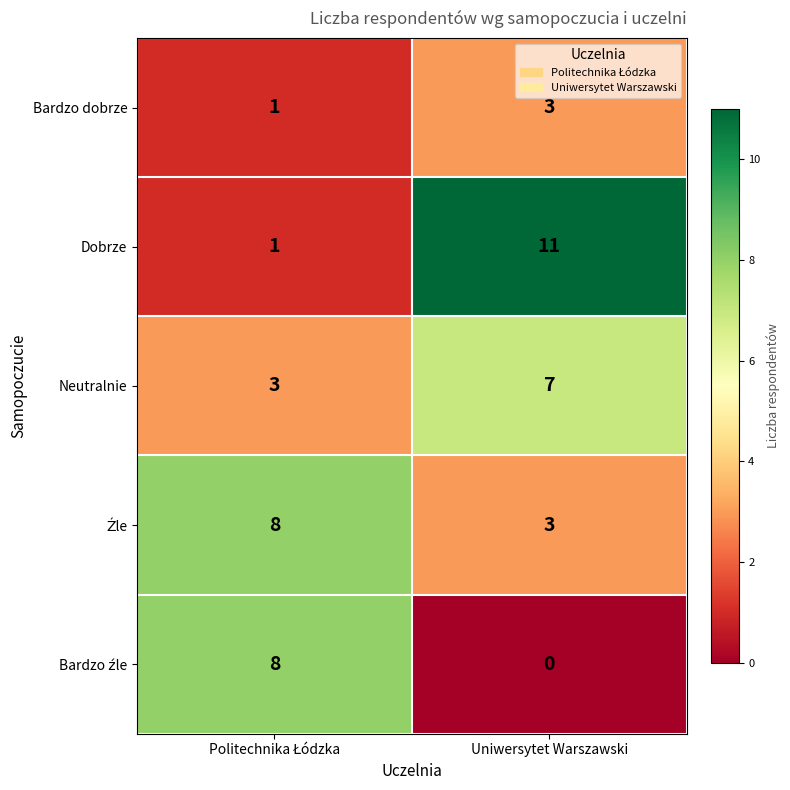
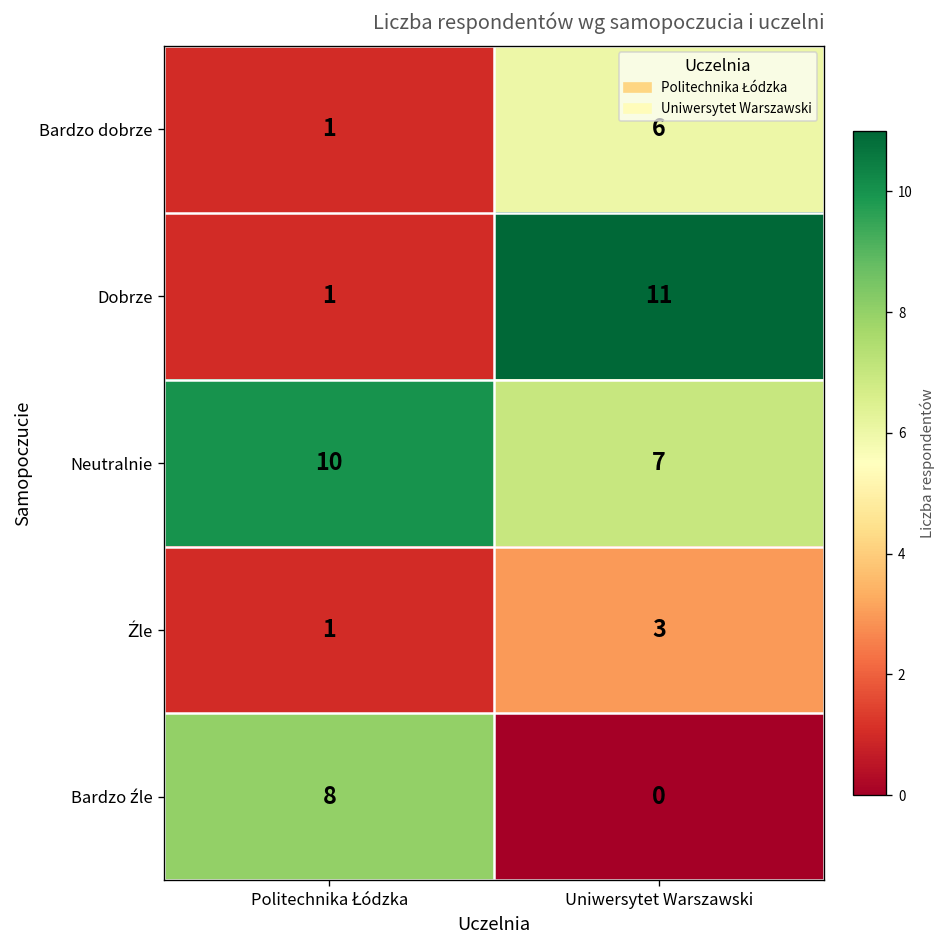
  {
    "Bardzo dobrze": {
      "Politechnika Łódzka": 1,
-     "Uniwersytet Warszawski": 3
+     "Uniwersytet Warszawski": 6
    },
    "Dobrze": {
      "Politechnika Łódzka": 1,
      "Uniwersytet Warszawski": 11
    },
    "Neutralnie": {
-     "Politechnika Łódzka": 3,
+     "Politechnika Łódzka": 10,
      "Uniwersytet Warszawski": 7
    },
    "Źle": {
-     "Politechnika Łódzka": 8,
+     "Politechnika Łódzka": 1,
      "Uniwersytet Warszawski": 3
    },
    "Bardzo źle": {
      "Politechnika Łódzka": 8,
      "Uniwersytet Warszawski": 0
    }
  }
